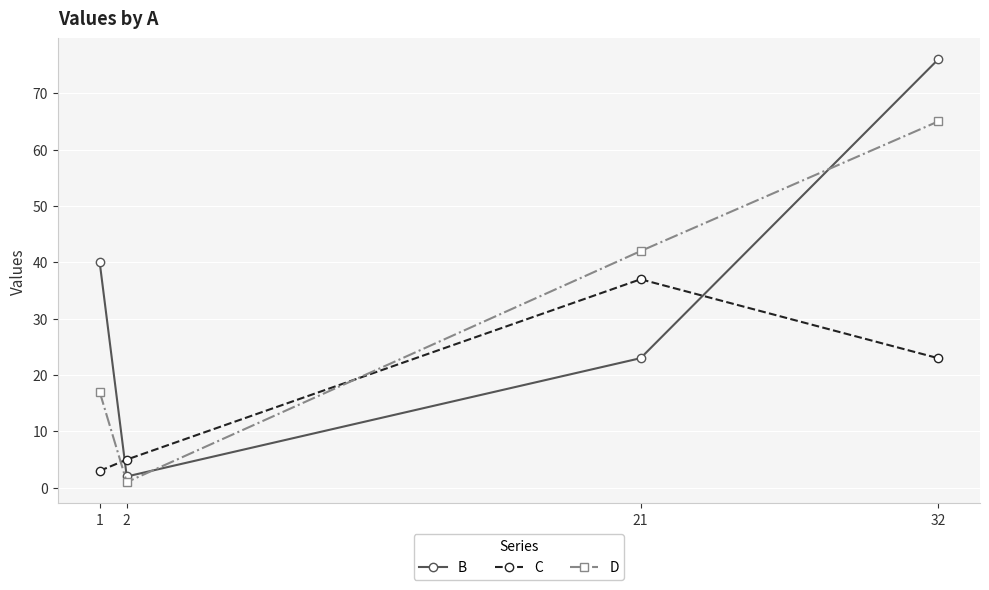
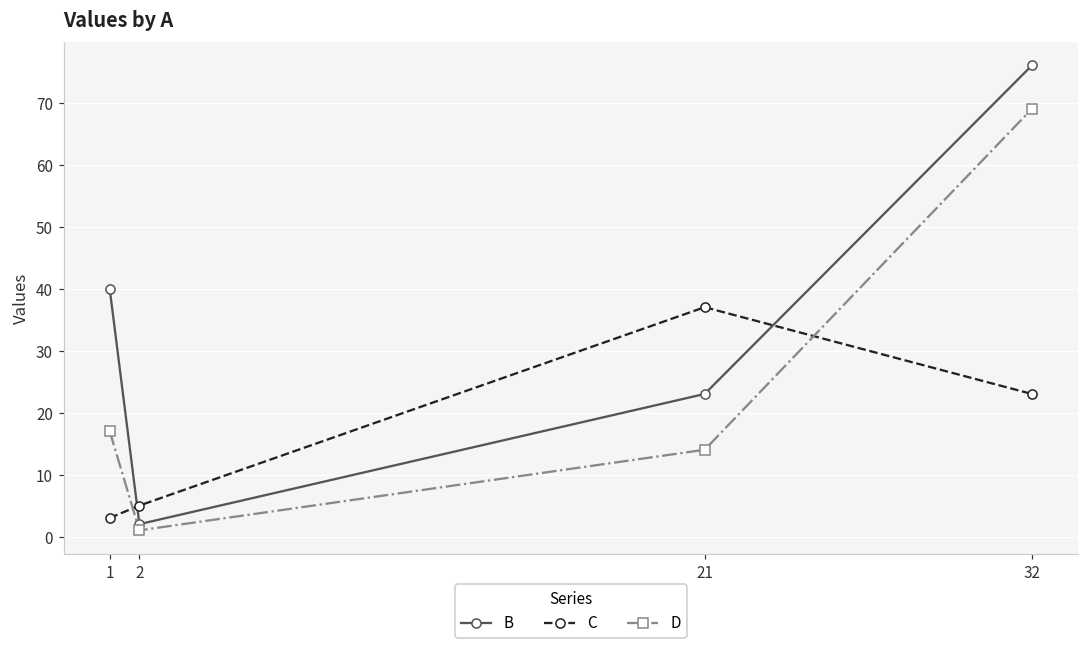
  {
    "B": {
      "1": 40,
      "2": 2,
      "21": 23,
      "32": 76
    },
    "C": {
      "1": 3,
      "2": 5,
      "21": 37,
      "32": 23
    },
    "D": {
      "1": 17,
      "2": 1,
-     "21": 42,
-     "32": 65
+     "21": 14,
+     "32": 69
    }
  }
